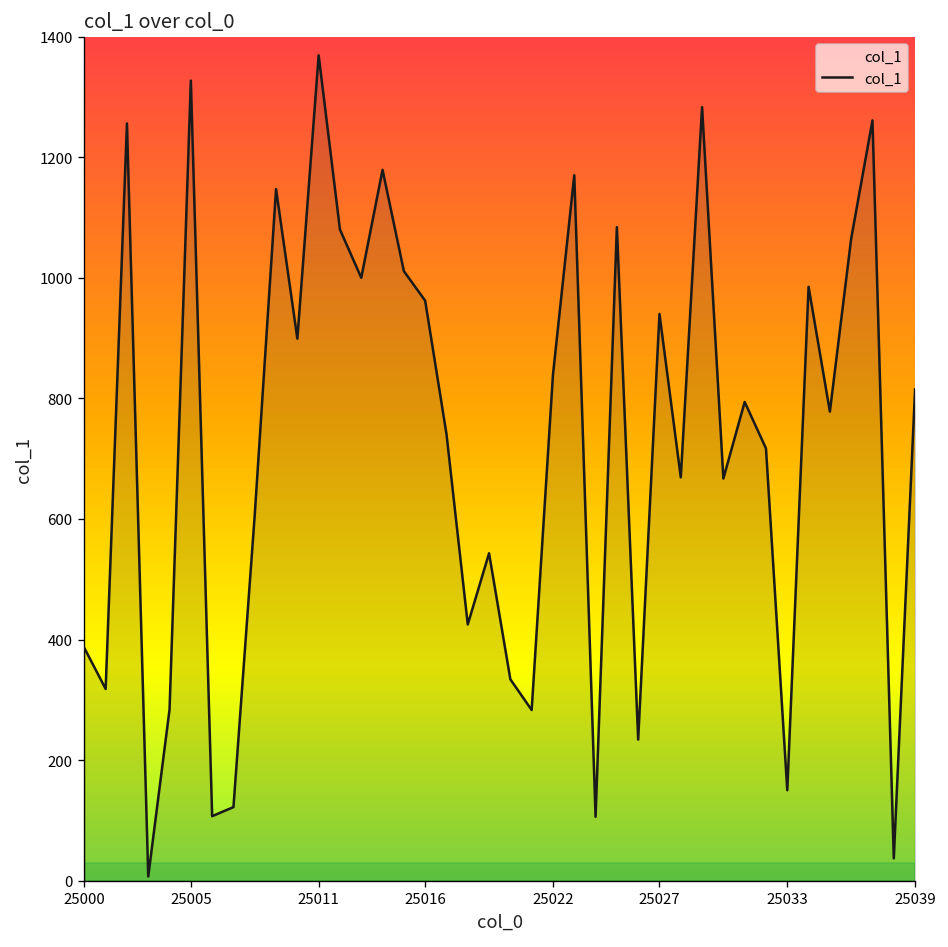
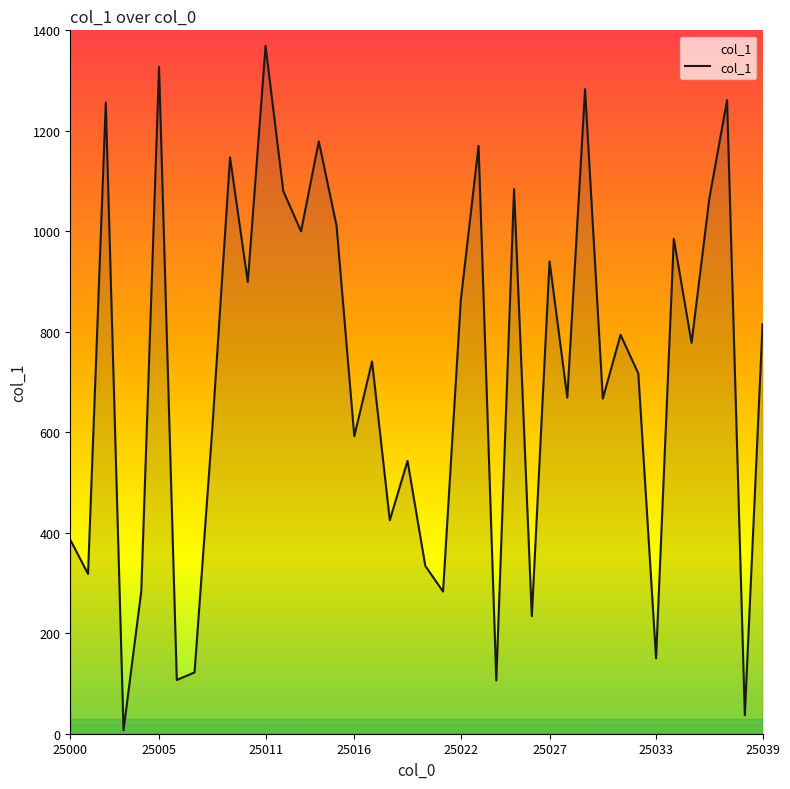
  {
    "25000": 390,
    "25005": 1330,
    "25011": 1370,
-   "25016": 960,
-   "25022": 840,
+   "25016": 590,
+   "25022": 860,
    "25027": 940,
    "25033": 150,
    "25039": 820
  }
